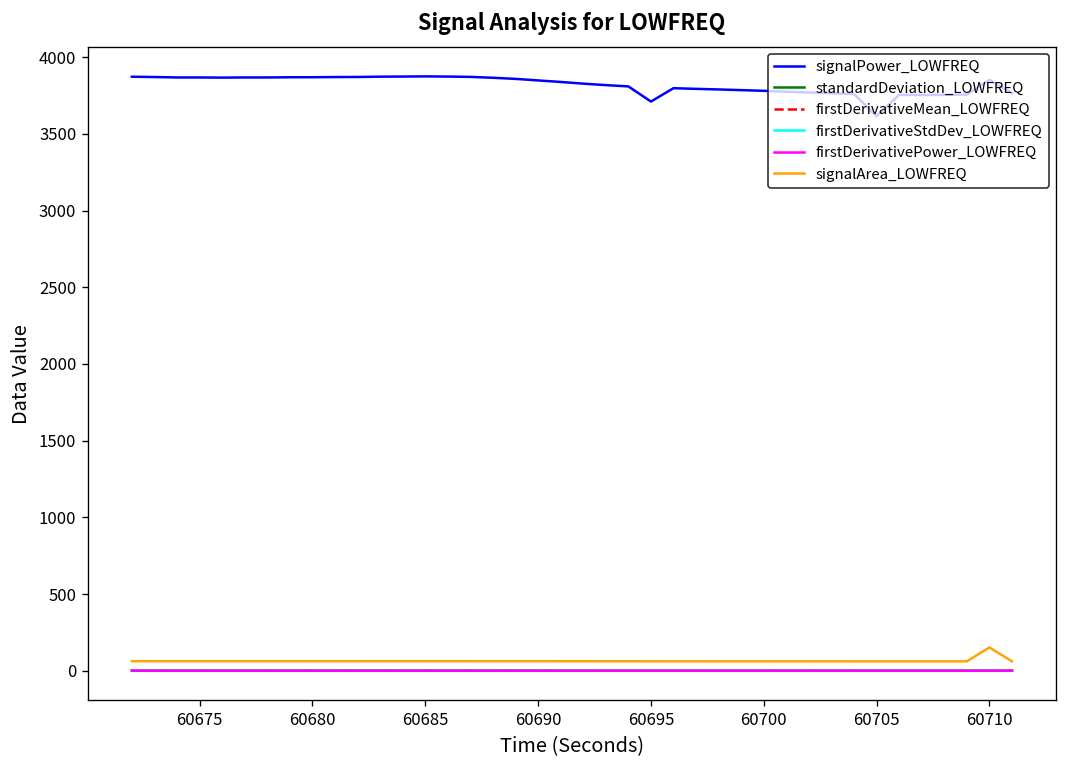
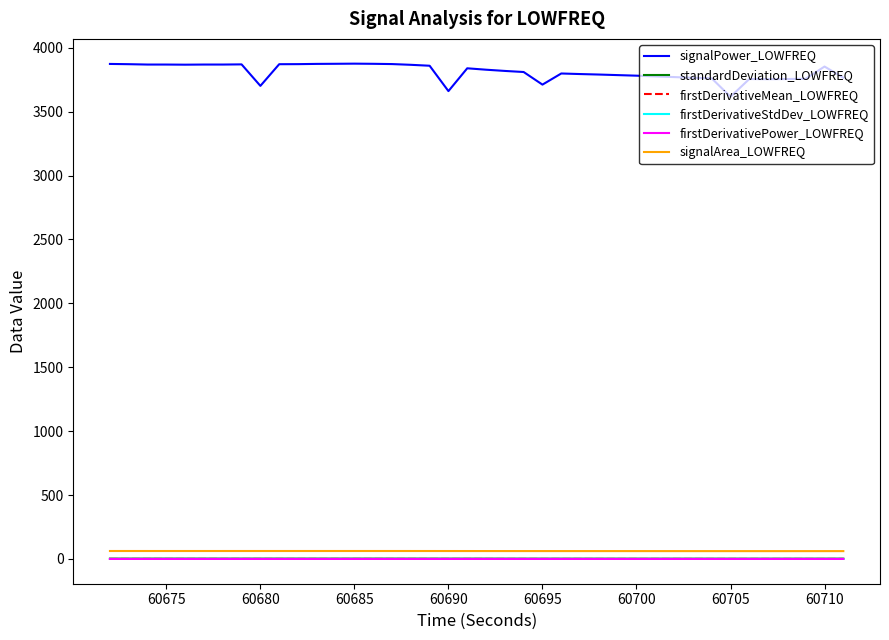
  {
    "signalPower_LOWFREQ": {
      "60675": 3870,
-     "60680": 3870,
+     "60680": 3700,
      "60685": 3880,
-     "60690": 3850,
+     "60690": 3660,
      "60695": 3710,
      "60700": 3780
    },
    "firstDerivativePower_LOWFREQ": {
      "60675": 0,
      "60680": 0,
      "60685": 0,
      "60690": 0,
      "60695": 0,
      "60700": 0,
      "60705": 0,
      "60710": 0
    },
    "signalArea_LOWFREQ": {
      "60675": 60,
      "60680": 60,
      "60685": 60,
      "60690": 60,
      "60695": 60,
      "60700": 60,
      "60705": 60,
-     "60710": 150
+     "60710": 60
    }
  }
